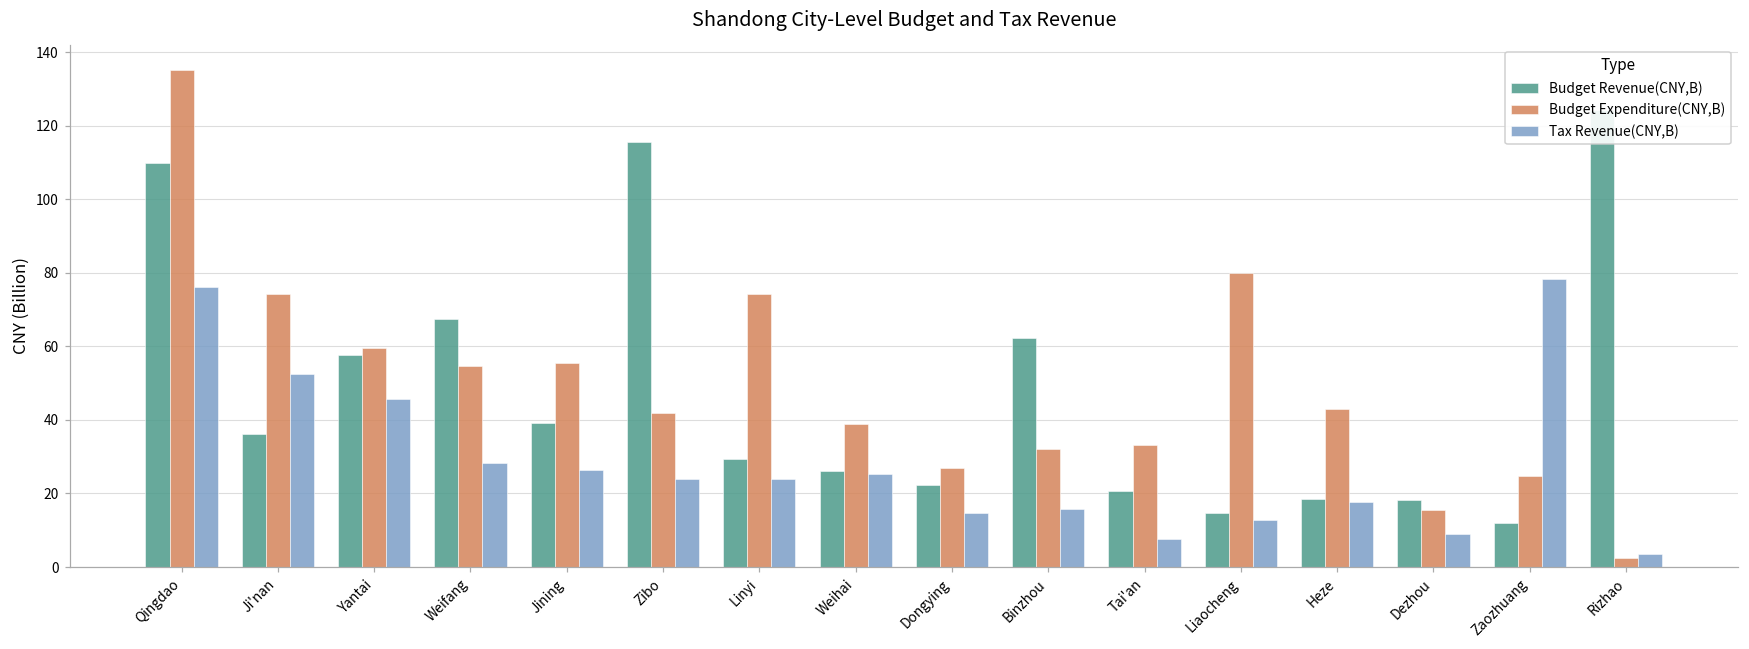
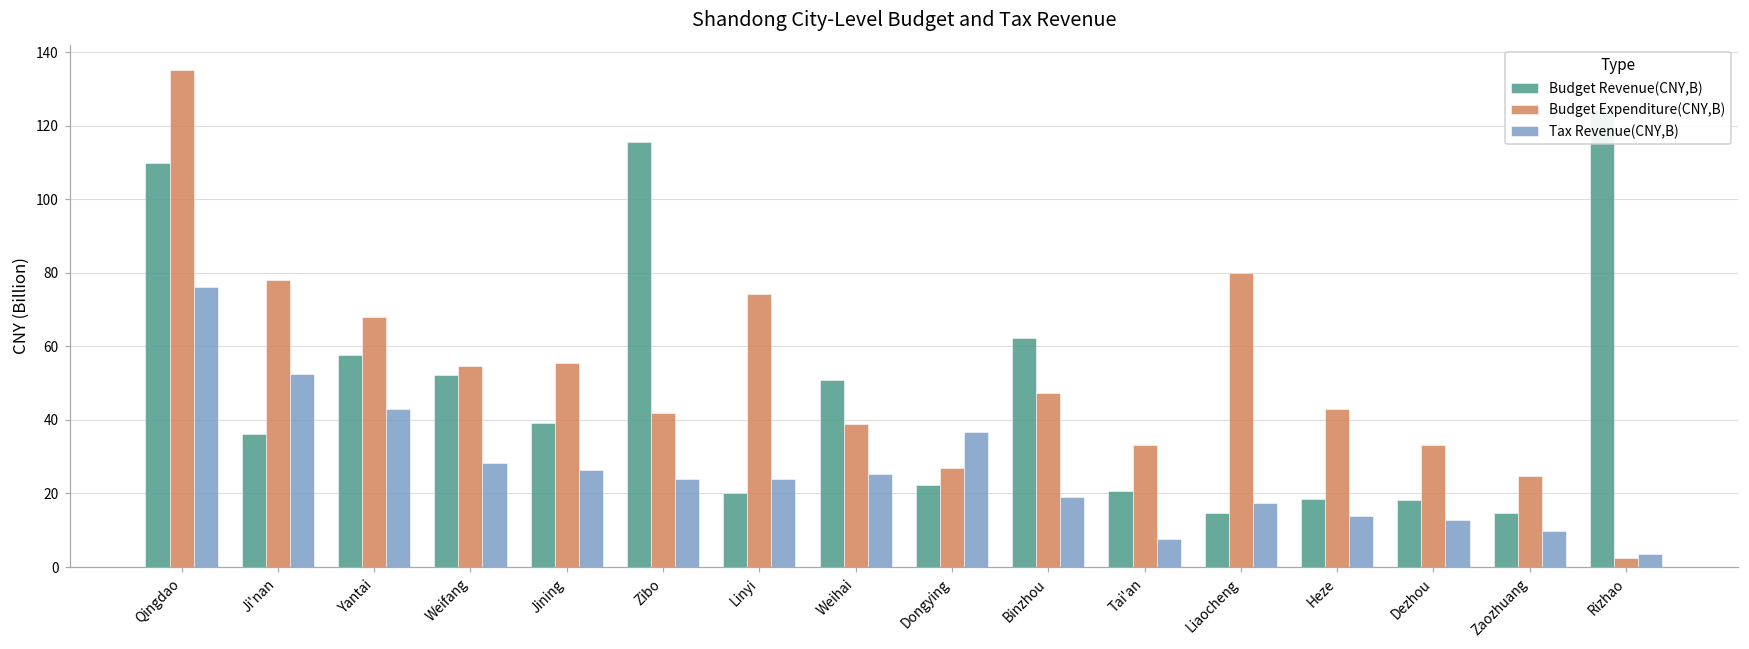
  {
    "Budget Revenue(CNY,B)": {
      "Qingdao": 110,
      "Ji'nan": 36,
      "Yantai": 58,
-     "Weifang": 67,
+     "Weifang": 52,
      "Jining": 39,
      "Zibo": 116,
-     "Linyi": 29,
-     "Weihai": 26,
+     "Linyi": 20,
+     "Weihai": 51,
      "Dongying": 22,
      "Binzhou": 62,
      "Tai'an": 21,
      "Liaocheng": 15,
      "Heze": 19,
      "Dezhou": 18,
-     "Zaozhuang": 12
+     "Zaozhuang": 15
    },
    "Budget Expenditure(CNY,B)": {
      "Qingdao": 135,
-     "Ji'nan": 74,
-     "Yantai": 60,
+     "Ji'nan": 78,
+     "Yantai": 68,
      "Weifang": 55,
      "Jining": 56,
      "Zibo": 42,
      "Linyi": 74,
      "Weihai": 39,
      "Dongying": 27,
-     "Binzhou": 32,
+     "Binzhou": 47,
      "Tai'an": 33,
      "Liaocheng": 80,
      "Heze": 43,
-     "Dezhou": 16,
+     "Dezhou": 33,
      "Zaozhuang": 25,
      "Rizhao": 2
    },
    "Tax Revenue(CNY,B)": {
      "Qingdao": 76,
      "Ji'nan": 52,
-     "Yantai": 46,
+     "Yantai": 43,
      "Weifang": 28,
      "Jining": 26,
      "Zibo": 24,
      "Linyi": 24,
      "Weihai": 25,
-     "Dongying": 15,
-     "Binzhou": 16,
+     "Dongying": 37,
+     "Binzhou": 19,
      "Tai'an": 8,
-     "Liaocheng": 13,
-     "Heze": 18,
-     "Dezhou": 9,
-     "Zaozhuang": 78,
+     "Liaocheng": 17,
+     "Heze": 14,
+     "Dezhou": 13,
+     "Zaozhuang": 10,
      "Rizhao": 3
    }
  }
